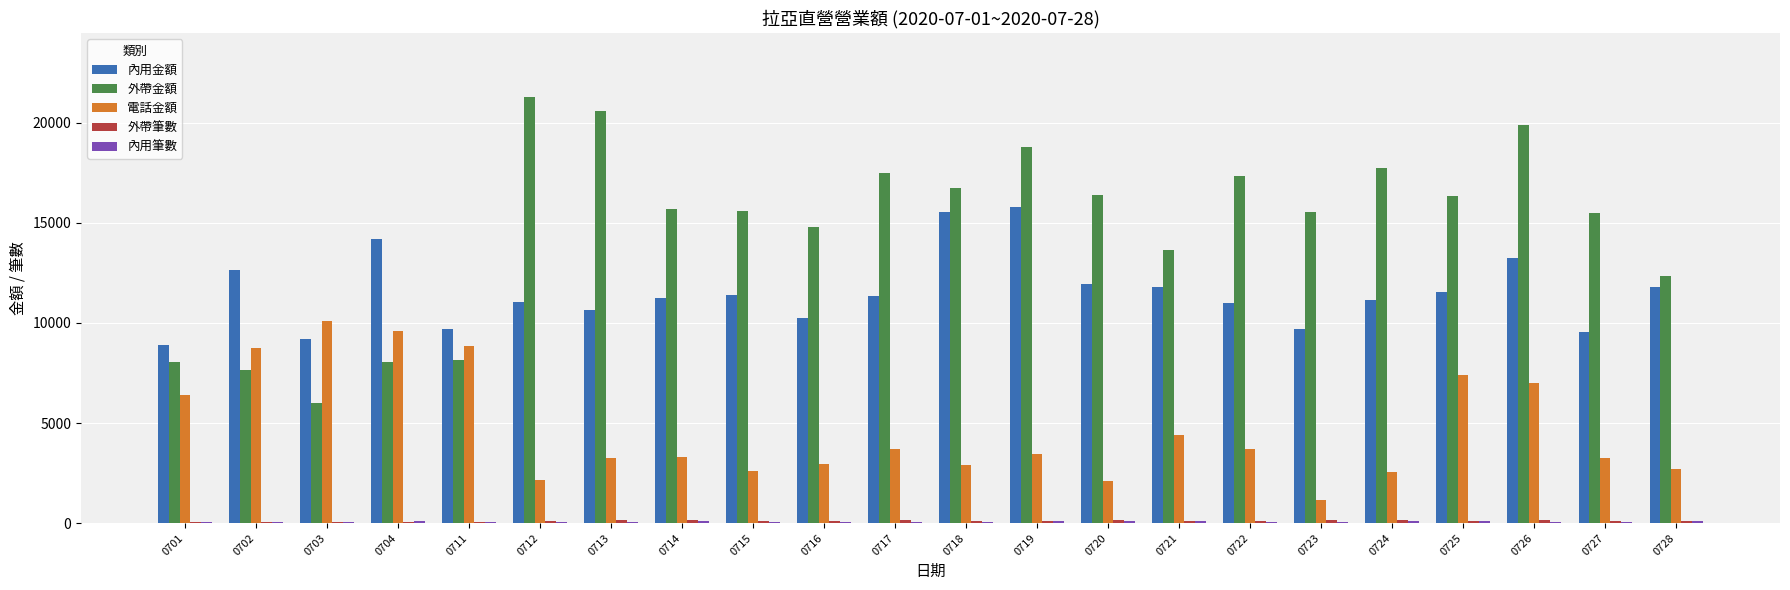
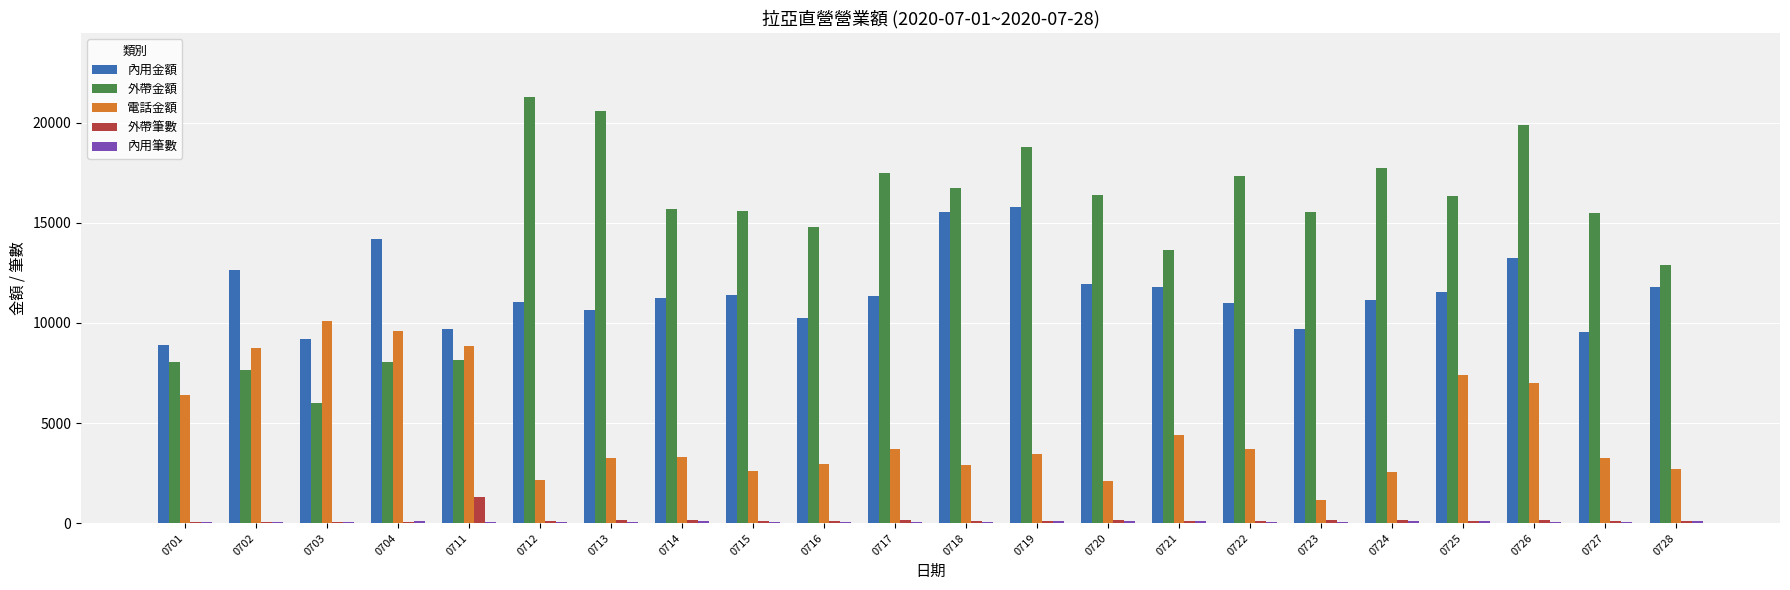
  {
    "內用金額": {
      "0701": 8900,
      "0702": 12600,
      "0703": 9200,
      "0704": 14200,
      "0711": 9700,
      "0712": 11100,
      "0713": 10600,
      "0714": 11200,
      "0715": 11400,
      "0716": 10300,
      "0717": 11300,
      "0718": 15600,
      "0719": 15800,
      "0720": 11900,
      "0721": 11800,
      "0722": 11000,
      "0723": 9700,
      "0724": 11100,
      "0725": 11600,
      "0726": 13300,
      "0727": 9600,
      "0728": 11800
    },
    "外帶金額": {
      "0701": 8100,
      "0702": 7600,
      "0703": 6000,
      "0704": 8000,
      "0711": 8200,
      "0712": 21300,
      "0713": 20600,
      "0714": 15700,
      "0715": 15600,
      "0716": 14800,
      "0717": 17500,
      "0718": 16700,
      "0719": 18800,
      "0720": 16400,
      "0721": 13700,
      "0722": 17400,
      "0723": 15600,
      "0724": 17700,
      "0725": 16300,
      "0726": 19900,
      "0727": 15500,
-     "0728": 12300
+     "0728": 12900
    },
    "電話金額": {
      "0701": 6400,
      "0702": 8700,
      "0703": 10100,
      "0704": 9600,
      "0711": 8900,
      "0712": 2100,
      "0713": 3300,
      "0714": 3300,
      "0715": 2600,
      "0716": 3000,
      "0717": 3700,
      "0718": 2900,
      "0719": 3500,
      "0720": 2100,
      "0721": 4400,
      "0722": 3700,
      "0723": 1200,
      "0724": 2600,
      "0725": 7400,
      "0726": 7000,
      "0727": 3300,
      "0728": 2700
    },
    "外帶筆數": {
-     "0711": 100,
+     "0711": 1300,
      "0713": 100,
      "0714": 100,
      "0715": 100,
      "0716": 100,
      "0717": 100,
      "0718": 100,
      "0719": 100,
      "0720": 100,
      "0722": 100,
      "0723": 200,
      "0724": 100,
      "0725": 100,
      "0726": 100
    }
  }
